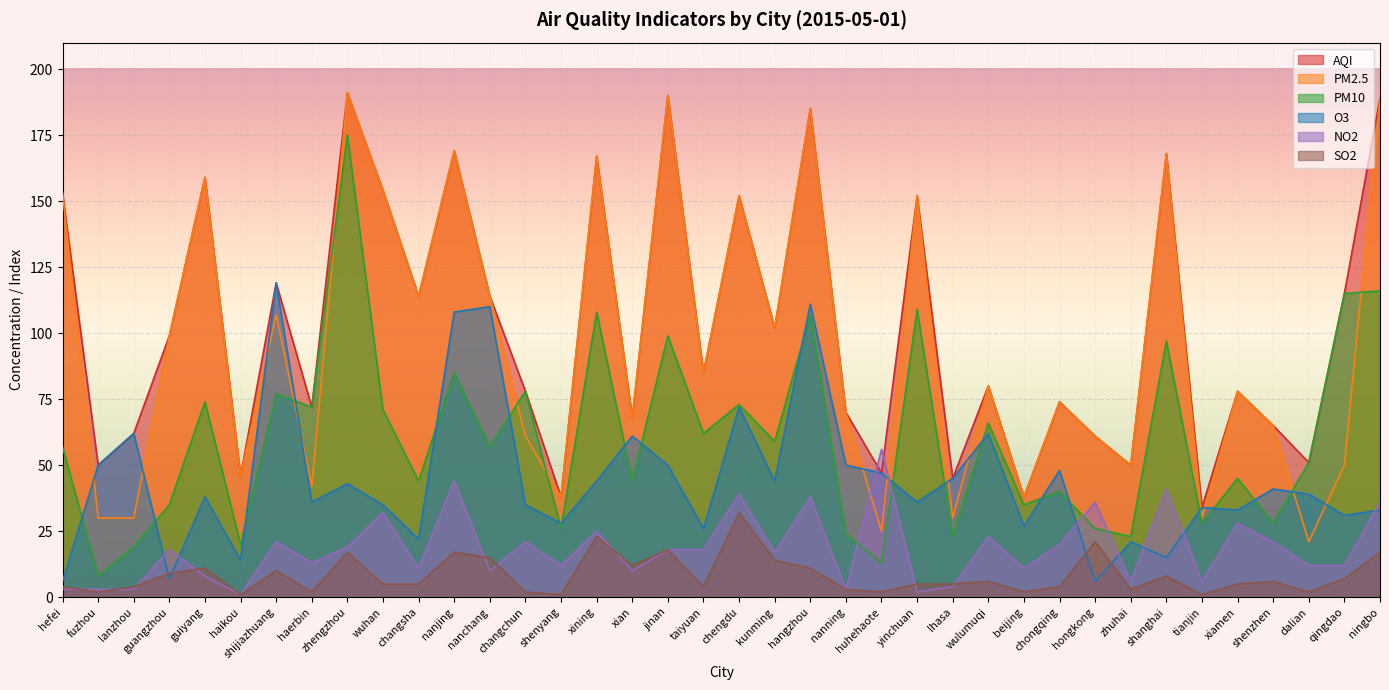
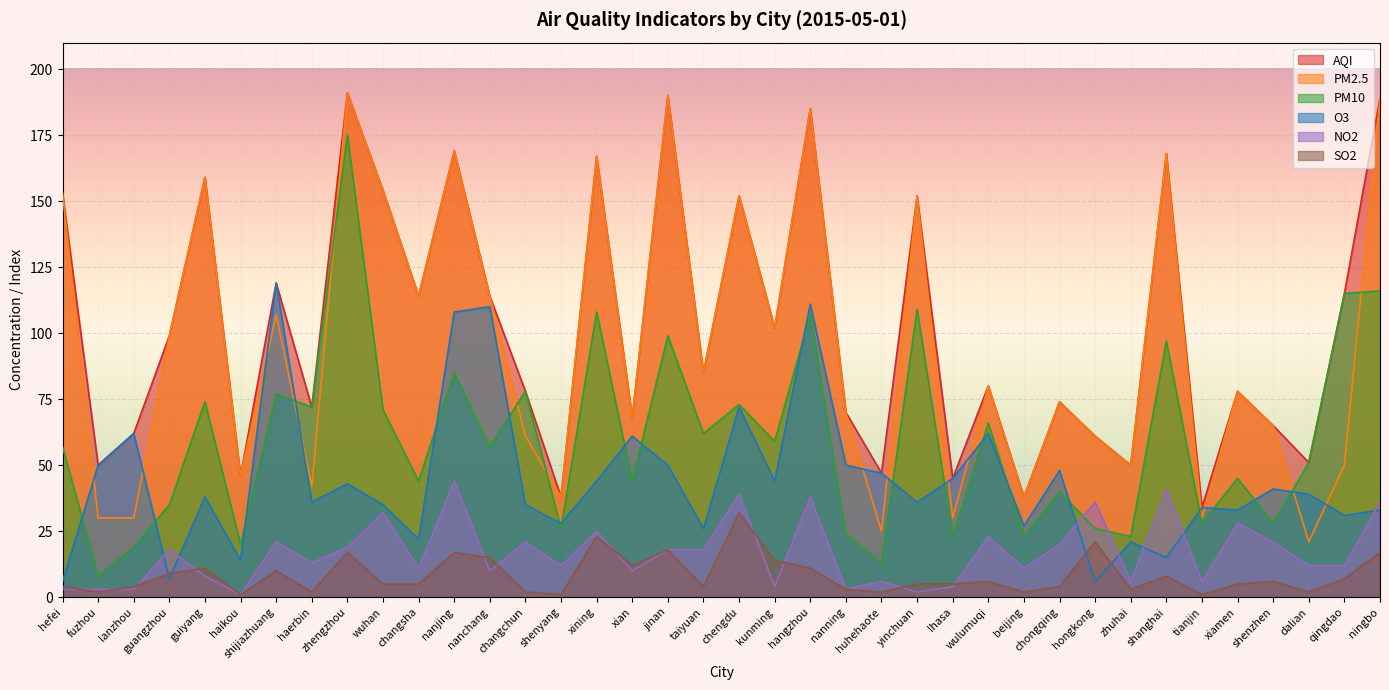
  {
    "PM2.5": {
      "fuzhou": 30,
      "lanzhou": 30,
      "shijiazhuang": 107,
      "haerbin": 42,
      "changchun": 61,
      "huhehaote": 25,
      "lhasa": 30,
      "tianjin": 30,
      "dalian": 21,
      "qingdao": 50
    },
    "PM10": {
      "hefei": 57,
      "fuzhou": 8,
      "lanzhou": 19,
      "guangzhou": 35,
      "guiyang": 74,
      "haikou": 20,
      "shijiazhuang": 77,
      "zhengzhou": 175,
      "wuhan": 71,
      "changsha": 44,
      "nanjing": 85,
      "nanchang": 57,
      "shenyang": 26,
      "xining": 108,
      "xian": 44,
      "jinan": 99,
      "taiyuan": 62,
      "chengdu": 73,
      "kunming": 59,
      "hangzhou": 107,
      "nanning": 24,
      "huhehaote": 13,
      "yinchuan": 109,
      "lhasa": 23,
      "wulumuqi": 66,
-     "beijing": 35,
+     "beijing": 23,
      "chongqing": 40,
      "hongkong": 26,
      "zhuhai": 23,
      "shanghai": 97,
      "tianjin": 28,
      "xiamen": 45,
      "shenzhen": 28,
      "ningbo": 116
    },
    "O3": {
      "hefei": 6,
      "guangzhou": 7,
      "guiyang": 38,
      "haikou": 14,
      "haerbin": 36,
      "zhengzhou": 43,
      "wuhan": 35,
      "changsha": 22,
      "nanjing": 108,
      "nanchang": 110,
      "changchun": 35,
      "shenyang": 28,
      "xining": 44,
      "xian": 61,
      "jinan": 50,
      "taiyuan": 26,
      "chengdu": 72,
      "kunming": 44,
      "hangzhou": 111,
      "nanning": 50,
      "yinchuan": 36,
      "wulumuqi": 62,
      "beijing": 27,
      "chongqing": 48,
      "hongkong": 6,
      "zhuhai": 21,
      "shanghai": 15,
      "xiamen": 33,
      "shenzhen": 41,
      "dalian": 39,
      "qingdao": 31,
      "ningbo": 33
    },
    "NO2": {
      "hefei": 3,
      "fuzhou": 3,
      "lanzhou": 3,
      "guangzhou": 18,
      "guiyang": 8,
      "shijiazhuang": 21,
      "haerbin": 13,
      "zhengzhou": 19,
      "wuhan": 32,
      "changsha": 11,
      "nanjing": 44,
      "nanchang": 10,
      "changchun": 21,
      "shenyang": 12,
      "xining": 25,
      "xian": 10,
      "taiyuan": 18,
      "chengdu": 39,
-     "kunming": 17,
+     "kunming": 4,
      "hangzhou": 38,
-     "huhehaote": 56,
+     "huhehaote": 6,
      "yinchuan": 2,
      "lhasa": 4,
      "wulumuqi": 23,
      "beijing": 11,
      "chongqing": 20,
      "hongkong": 36,
      "zhuhai": 6,
      "shanghai": 41,
      "tianjin": 6,
      "xiamen": 28,
      "shenzhen": 21,
      "dalian": 12,
      "qingdao": 12,
      "ningbo": 36
    },
    "SO2": {
      "hefei": 4,
      "fuzhou": 2,
      "lanzhou": 4,
      "guangzhou": 9,
      "guiyang": 11,
      "shijiazhuang": 10,
      "haerbin": 2,
      "zhengzhou": 17,
      "wuhan": 5,
      "changsha": 5,
      "nanjing": 17,
      "nanchang": 15,
      "changchun": 2,
      "shenyang": 1,
      "xining": 23,
      "xian": 12,
      "taiyuan": 4,
      "chengdu": 32,
      "kunming": 14,
      "hangzhou": 11,
      "huhehaote": 2,
      "yinchuan": 5,
      "lhasa": 5,
      "wulumuqi": 6,
      "beijing": 2,
      "chongqing": 4,
      "hongkong": 21,
      "zhuhai": 3,
      "shanghai": 8,
      "tianjin": 1,
      "xiamen": 5,
      "shenzhen": 6,
      "dalian": 2,
      "qingdao": 7,
      "ningbo": 17
    }
  }
